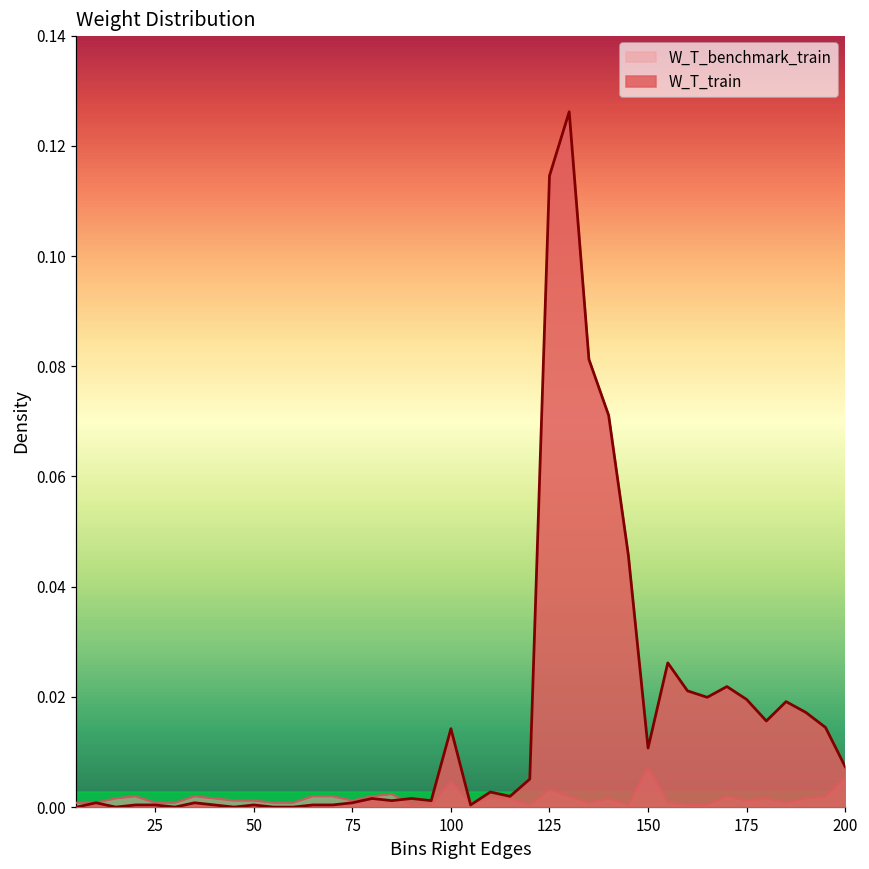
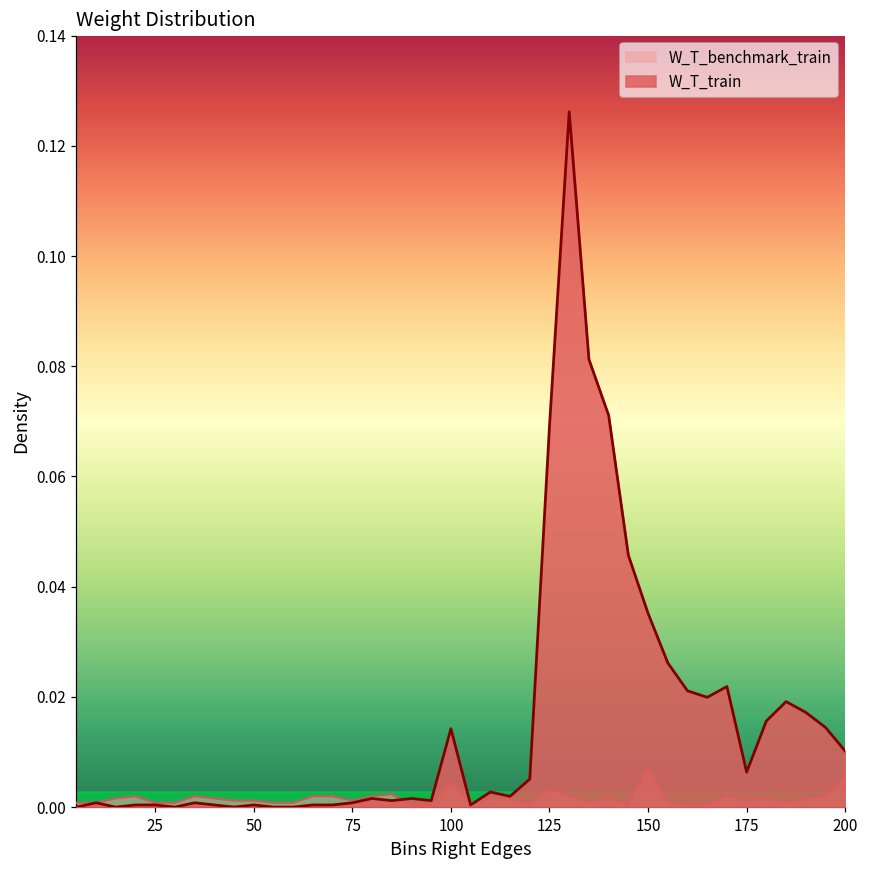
  {
    "W_T_benchmark_train": {
      "100": 0.005,
      "125": 0.003,
      "150": 0.007,
      "200": 0.005
    },
    "W_T_train": {
      "100": 0.014,
-     "125": 0.115,
-     "150": 0.011,
-     "175": 0.020,
-     "200": 0.007
+     "125": 0.069,
+     "150": 0.035,
+     "175": 0.006,
+     "200": 0.010
    }
  }
